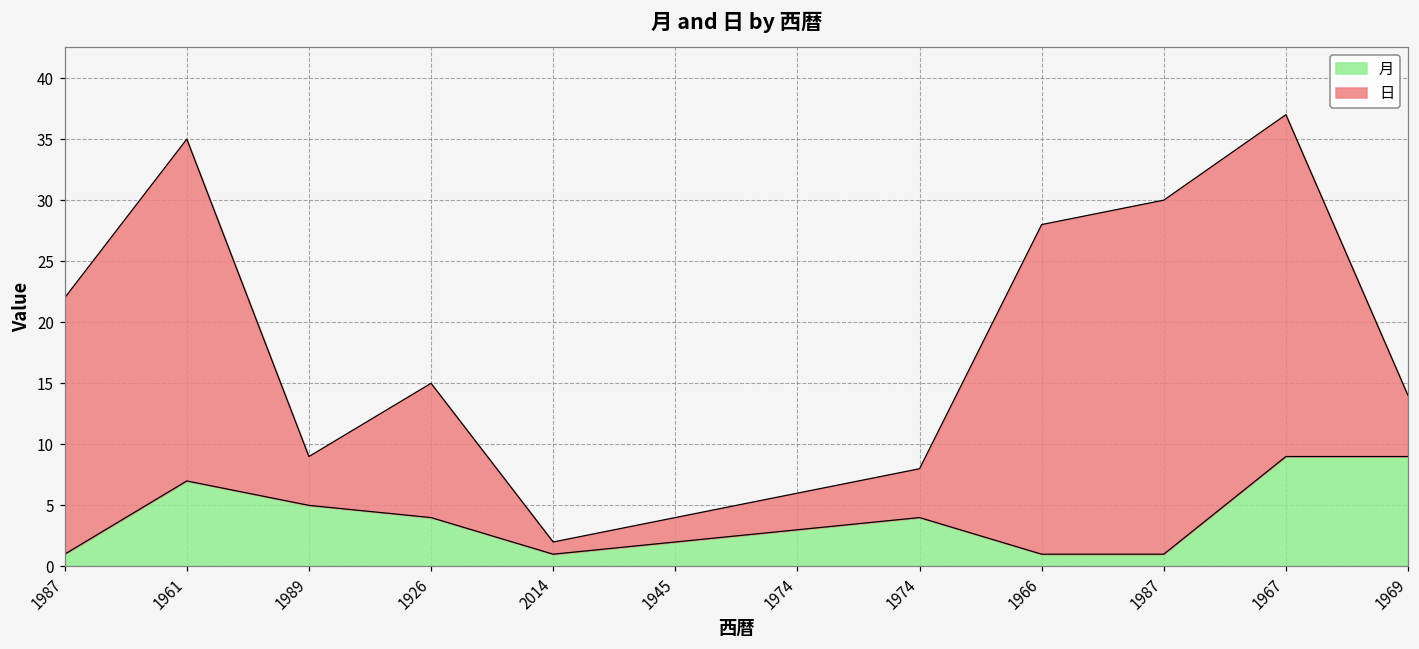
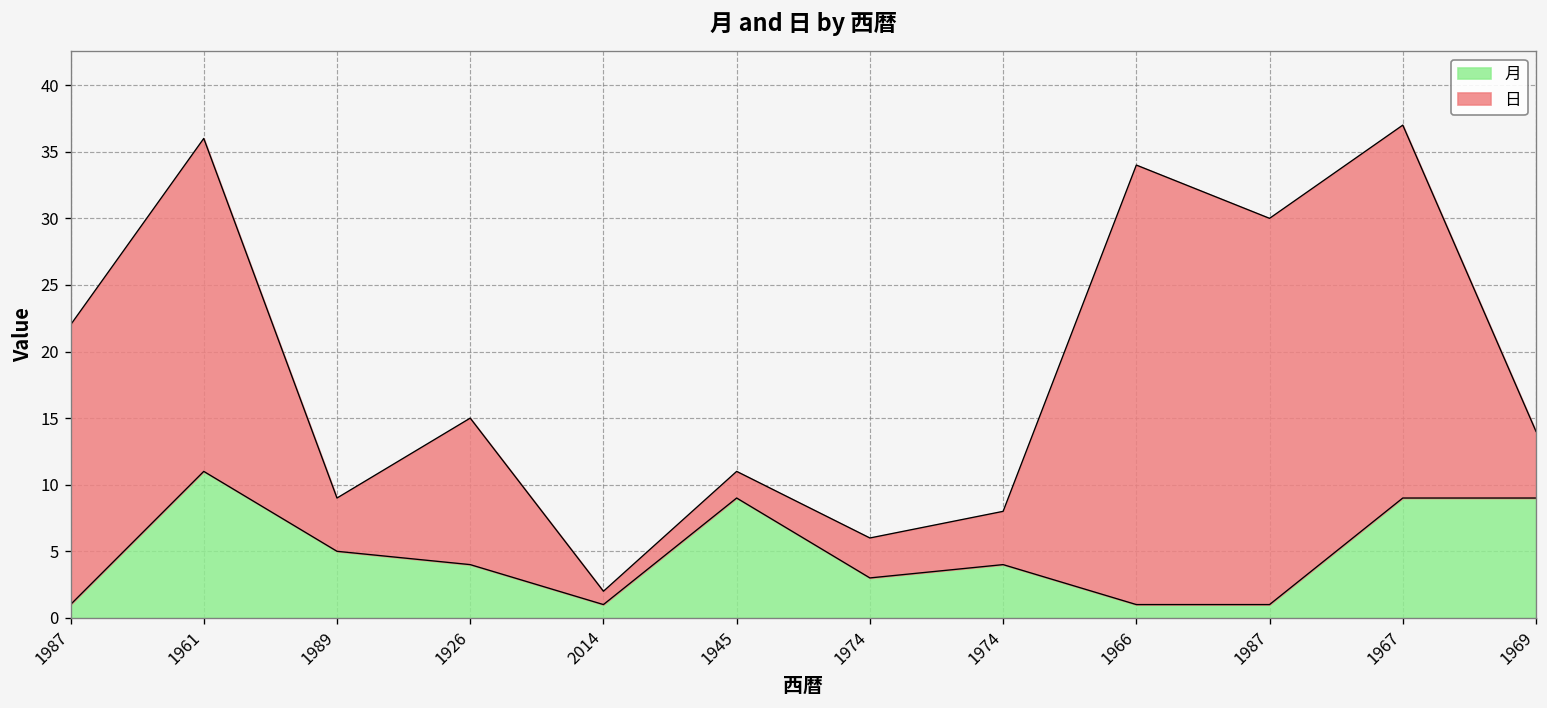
  {
    "月": {
-     "1961": 7,
+     "1961": 11,
      "1989": 5,
      "1926": 4,
      "2014": 1,
-     "1945": 2,
+     "1945": 9,
      "1966": 1,
      "1967": 9,
      "1969": 9
    },
    "日": {
-     "1961": 28,
+     "1961": 25,
      "1989": 4,
      "1926": 11,
      "2014": 1,
      "1945": 2,
-     "1966": 27,
+     "1966": 33,
      "1967": 28,
      "1969": 5
    }
  }
